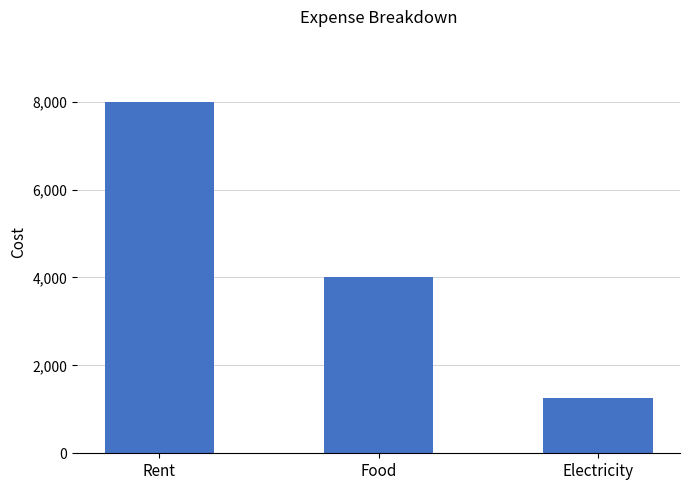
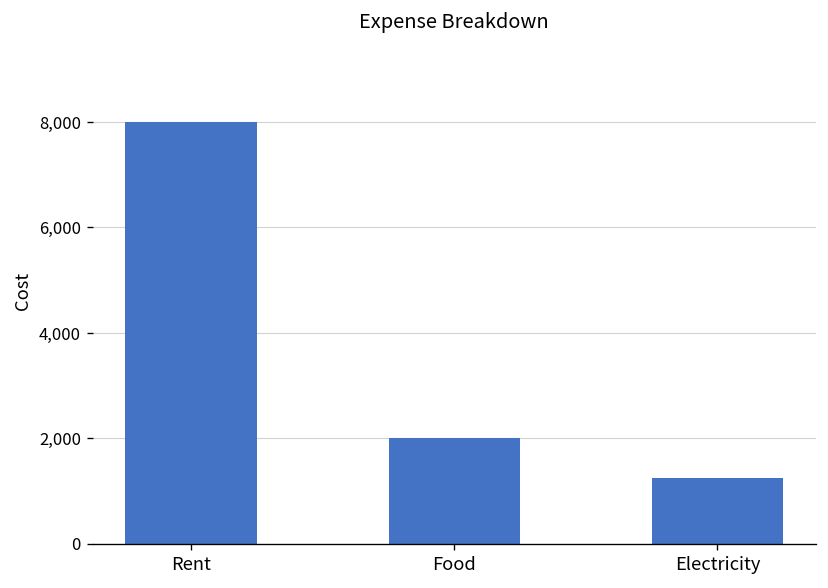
  {
    "Rent": "8,000",
-   "Food": "4,000",
+   "Food": "2,000",
    "Electricity": "1,300"
  }
